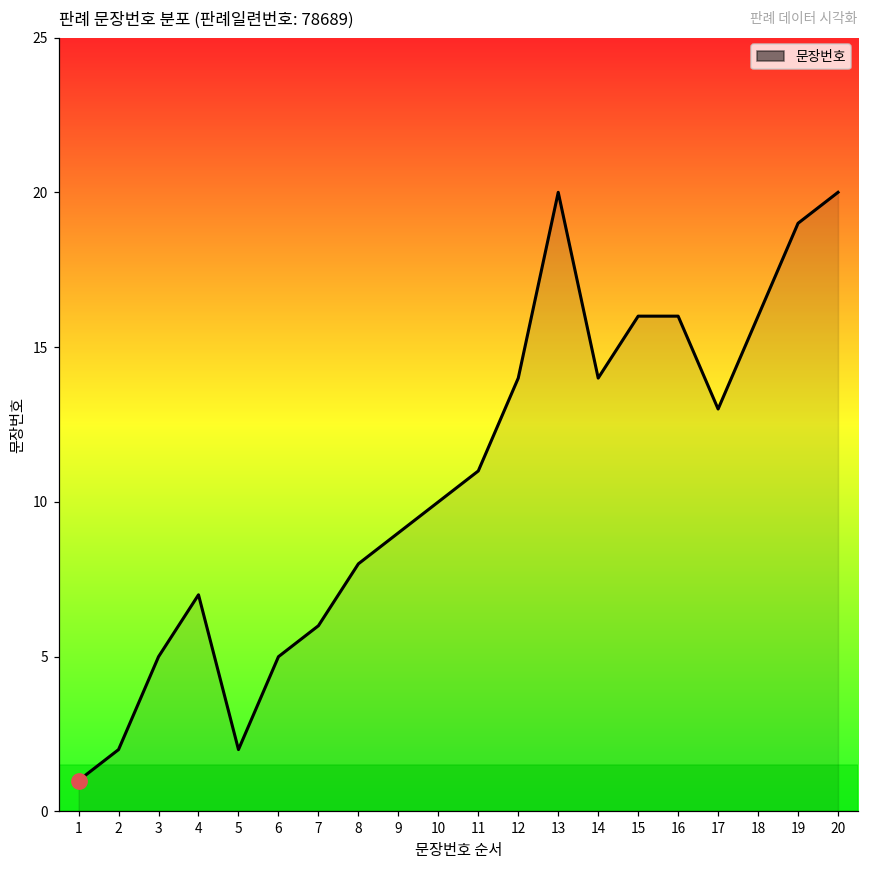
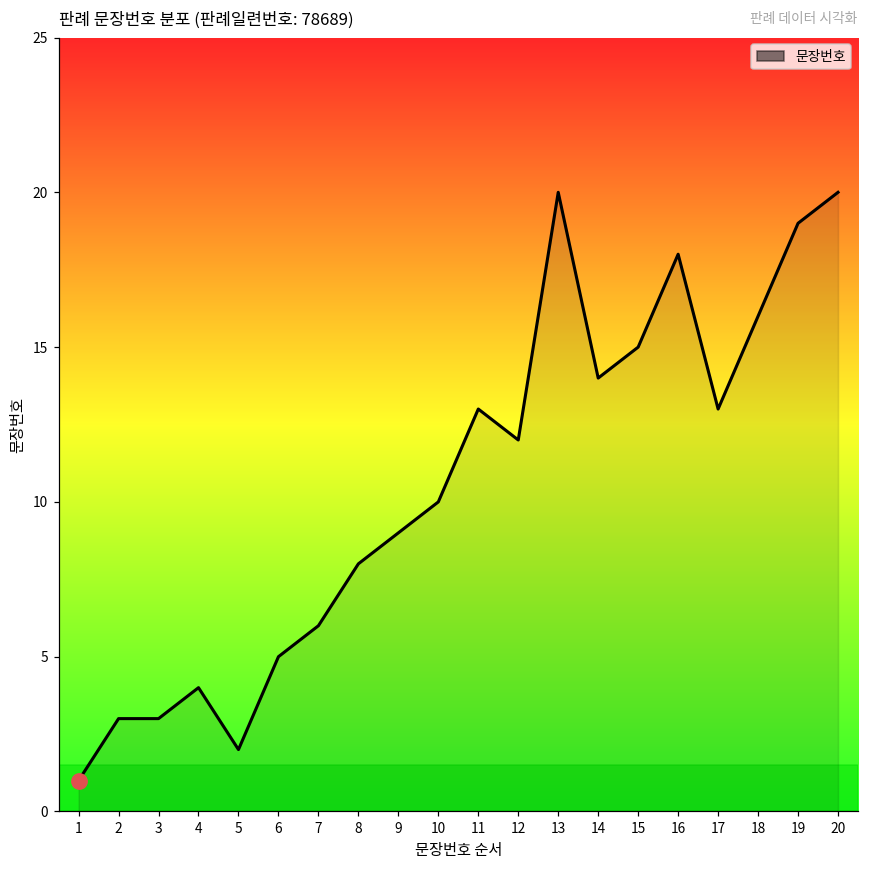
  {
    "문장번호": {
-     "2": 2,
-     "3": 5,
-     "4": 7,
+     "2": 3,
+     "3": 3,
+     "4": 4,
      "5": 2,
      "6": 5,
      "7": 6,
      "8": 8,
      "9": 9,
      "10": 10,
-     "11": 11,
-     "12": 14,
+     "11": 13,
+     "12": 12,
      "13": 20,
      "14": 14,
-     "15": 16,
-     "16": 16,
+     "15": 15,
+     "16": 18,
      "17": 13,
      "18": 16,
      "19": 19,
      "20": 20
    }
  }
